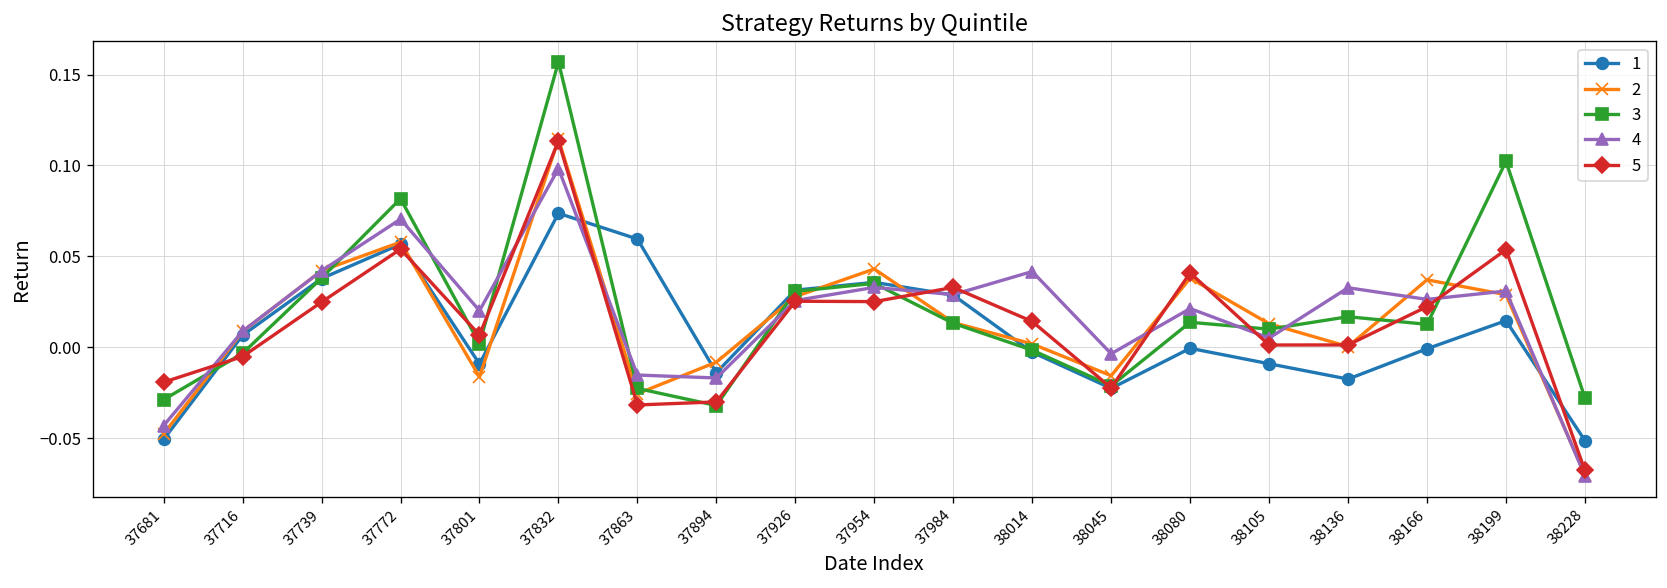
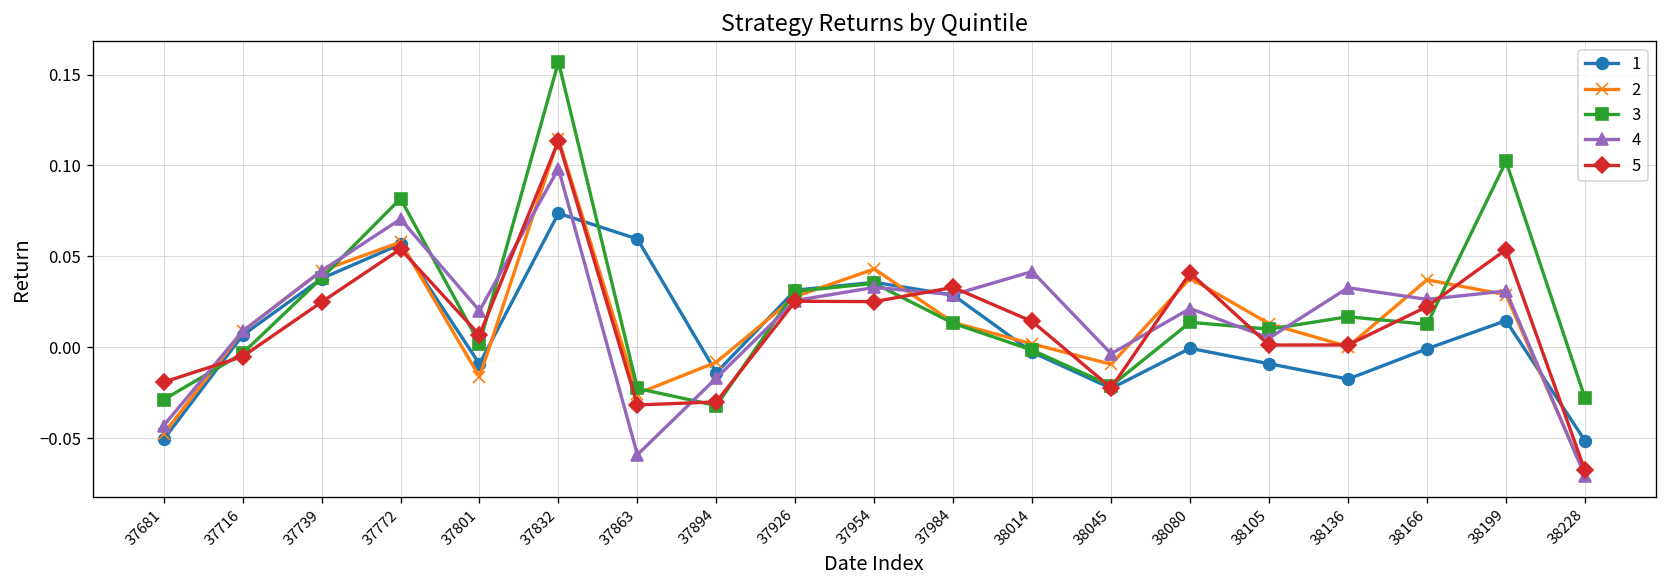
  {
    "1": {
      "37681": -0.051,
      "37716": 0.007,
      "37801": -0.009,
      "37832": 0.074,
      "37863": 0.060,
      "37894": -0.014,
      "38080": -0.001,
      "38105": -0.009,
      "38136": -0.018,
      "38166": -0.001,
      "38199": 0.015,
      "38228": -0.051
    },
    "2": {
      "37681": -0.048,
      "37801": -0.016,
      "37863": -0.026,
      "37894": -0.008,
      "37926": 0.028,
      "37954": 0.043,
      "38014": 0.002,
-     "38045": -0.016,
+     "38045": -0.009,
      "38080": 0.038,
      "38105": 0.013,
      "38166": 0.037,
      "38199": 0.029
    },
    "3": {
      "37681": -0.029,
      "37716": -0.003,
      "37772": 0.082,
      "37801": 0.002,
      "37832": 0.157,
      "37863": -0.023,
      "37894": -0.032,
      "38080": 0.014,
      "38105": 0.010,
      "38136": 0.017,
      "38166": 0.013,
      "38199": 0.102,
      "38228": -0.028
    },
    "4": {
      "37681": -0.043,
      "37772": 0.070,
      "37801": 0.020,
      "37832": 0.098,
-     "37863": -0.015,
+     "37863": -0.059,
      "37894": -0.017,
      "37954": 0.033,
      "38014": 0.042,
      "38045": -0.004,
      "38080": 0.021,
      "38105": 0.005,
      "38136": 0.033,
      "38166": 0.026,
      "38199": 0.031
    },
    "5": {
      "37681": -0.019,
      "37716": -0.005,
      "37739": 0.025,
      "37772": 0.054,
      "37801": 0.007,
      "37863": -0.032,
      "37894": -0.030,
      "37954": 0.025,
      "37984": 0.033,
      "38014": 0.014,
      "38080": 0.041,
      "38105": 0.001,
      "38166": 0.022,
      "38199": 0.054,
      "38228": -0.068
    }
  }
